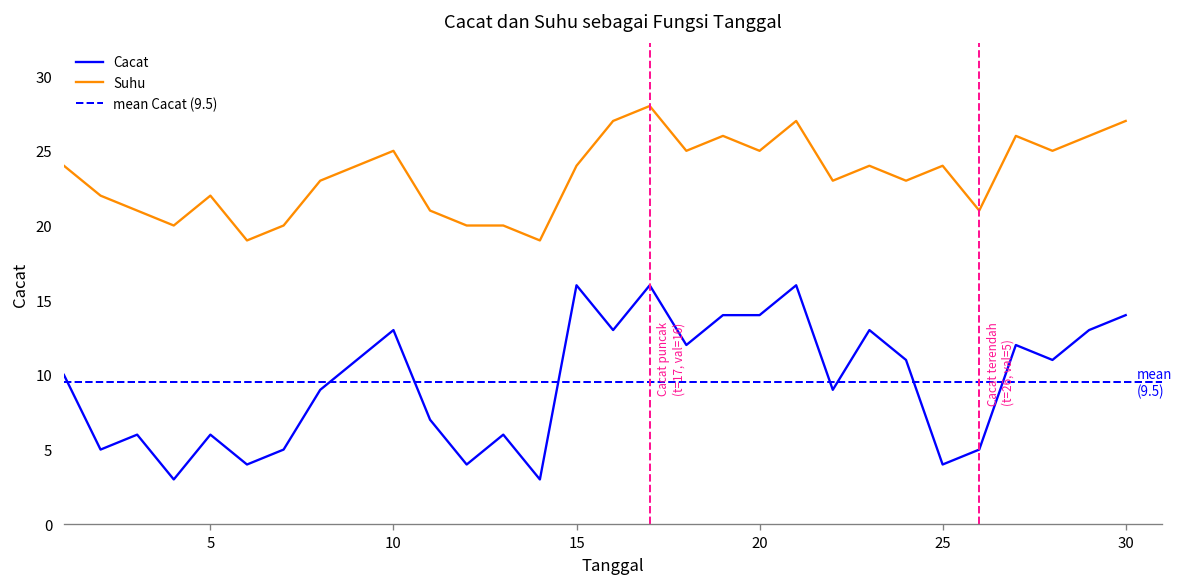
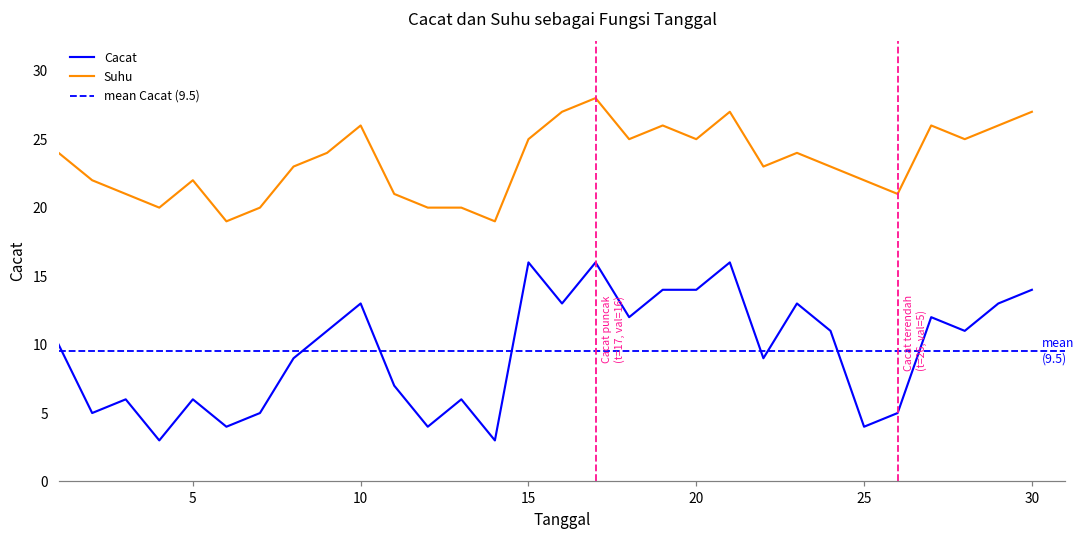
  {
    "Cacat": {
      "5": 6,
      "10": 13,
      "15": 16,
      "20": 14,
      "25": 4,
      "30": 14
    },
    "Suhu": {
      "5": 22,
-     "10": 25,
-     "15": 24,
+     "10": 26,
+     "15": 25,
      "20": 25,
-     "25": 24,
+     "25": 22,
      "30": 27
    }
  }
